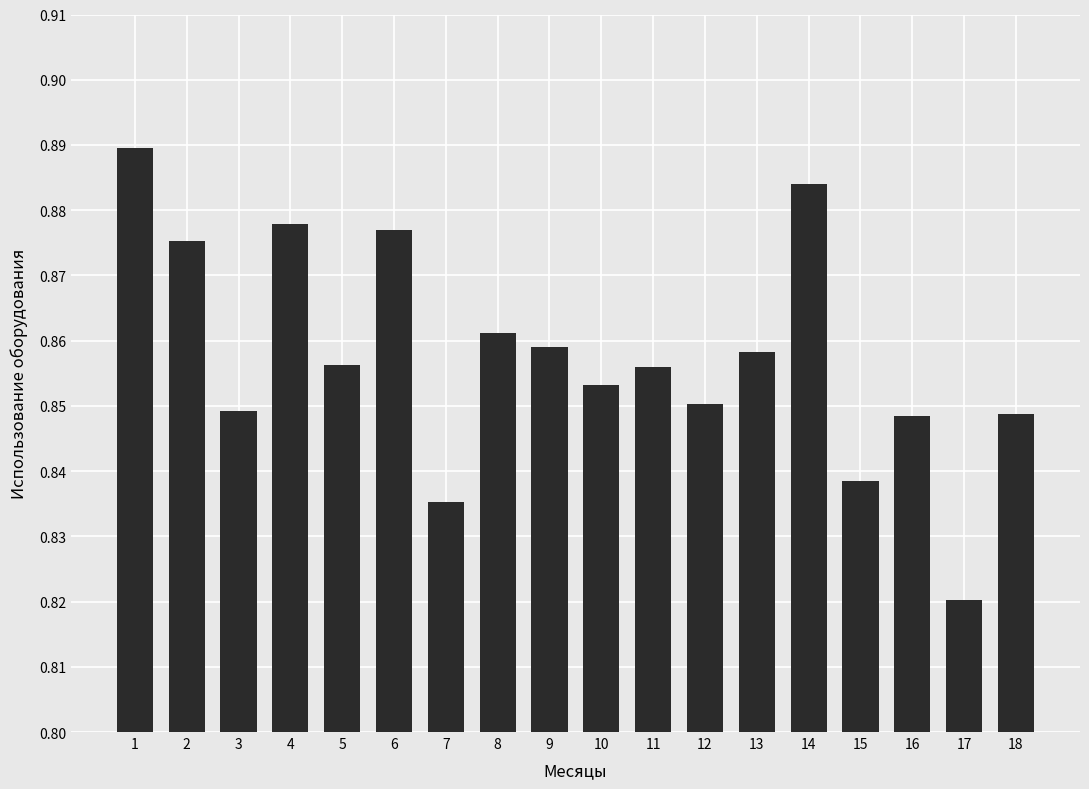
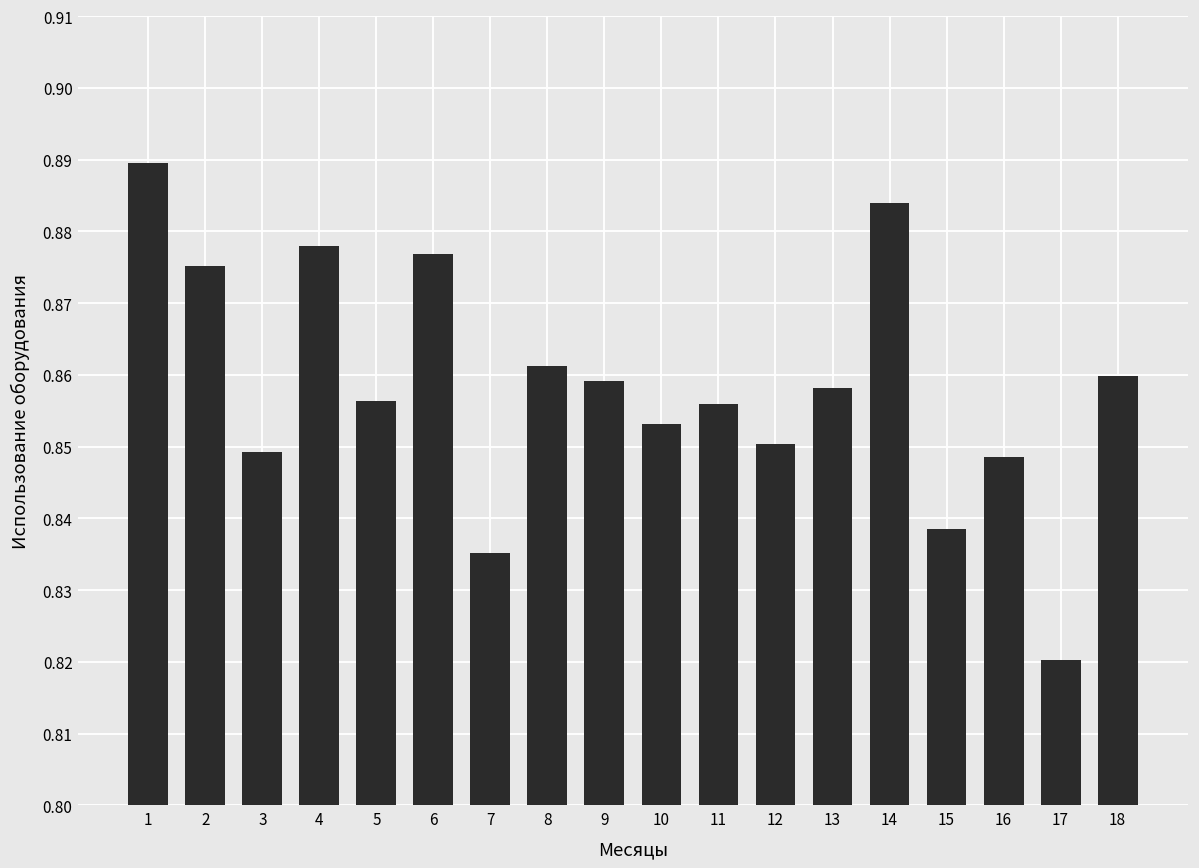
  {
    "1": 0.890,
    "2": 0.875,
    "3": 0.849,
    "4": 0.878,
    "5": 0.856,
    "6": 0.877,
    "7": 0.835,
    "8": 0.861,
    "9": 0.859,
    "10": 0.853,
    "11": 0.856,
    "12": 0.850,
    "13": 0.858,
    "14": 0.884,
    "15": 0.839,
    "16": 0.849,
    "17": 0.820,
-   "18": 0.849
+   "18": 0.860
  }
